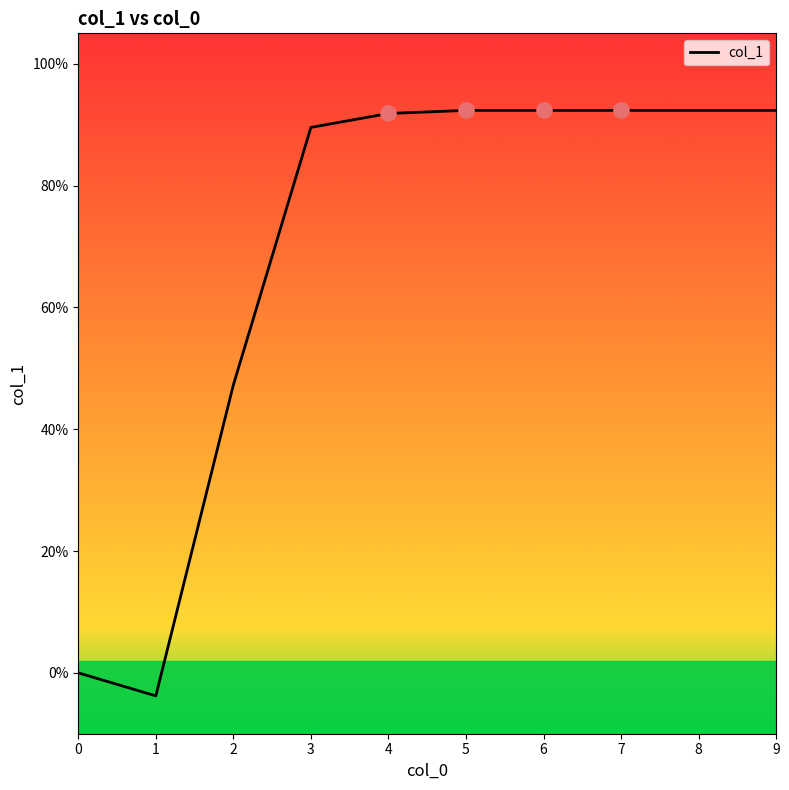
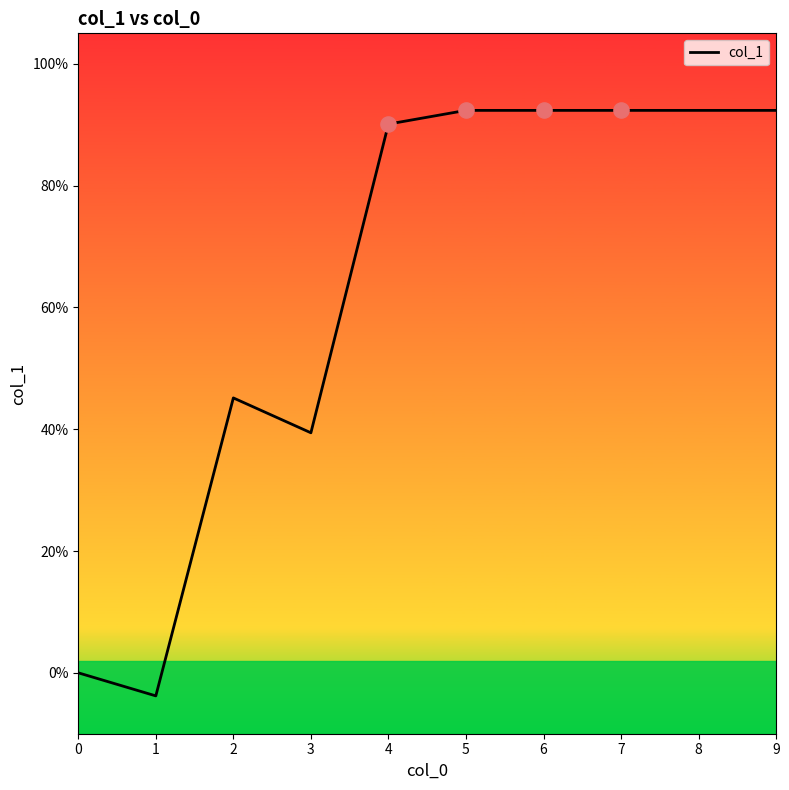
  {
    "col_1": {
-     "2": "47%",
-     "3": "90%",
-     "4": "92%",
+     "2": "45%",
+     "3": "39%",
+     "4": "90%",
      "8": "92%",
      "9": "92%"
    }
  }
